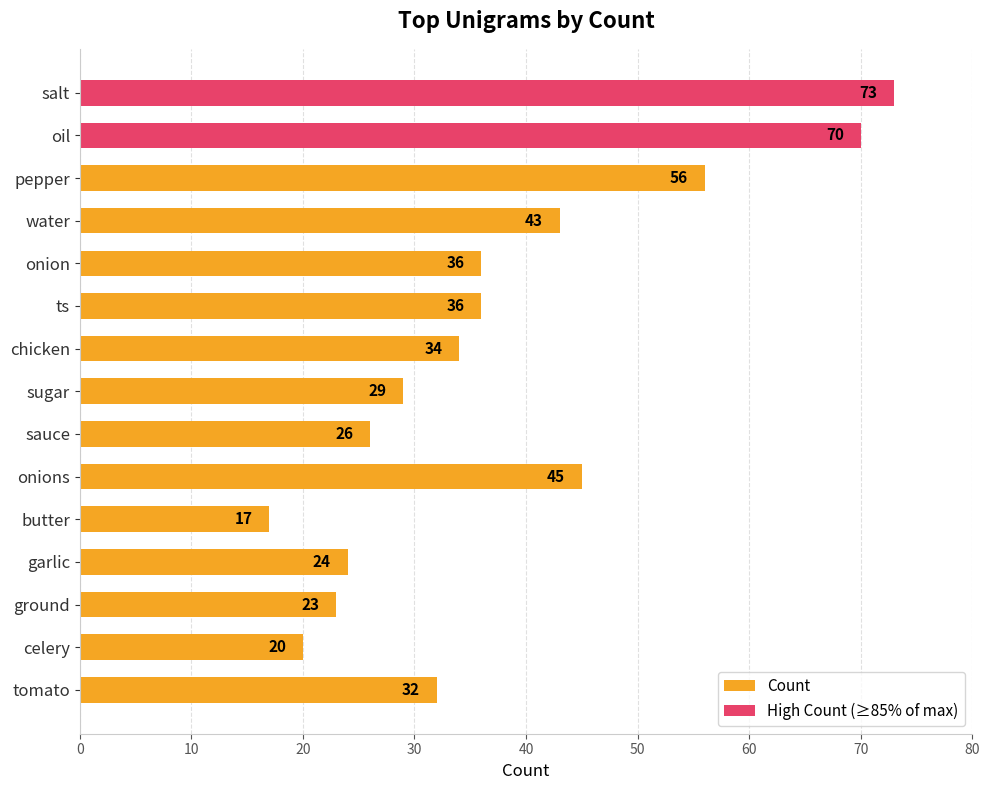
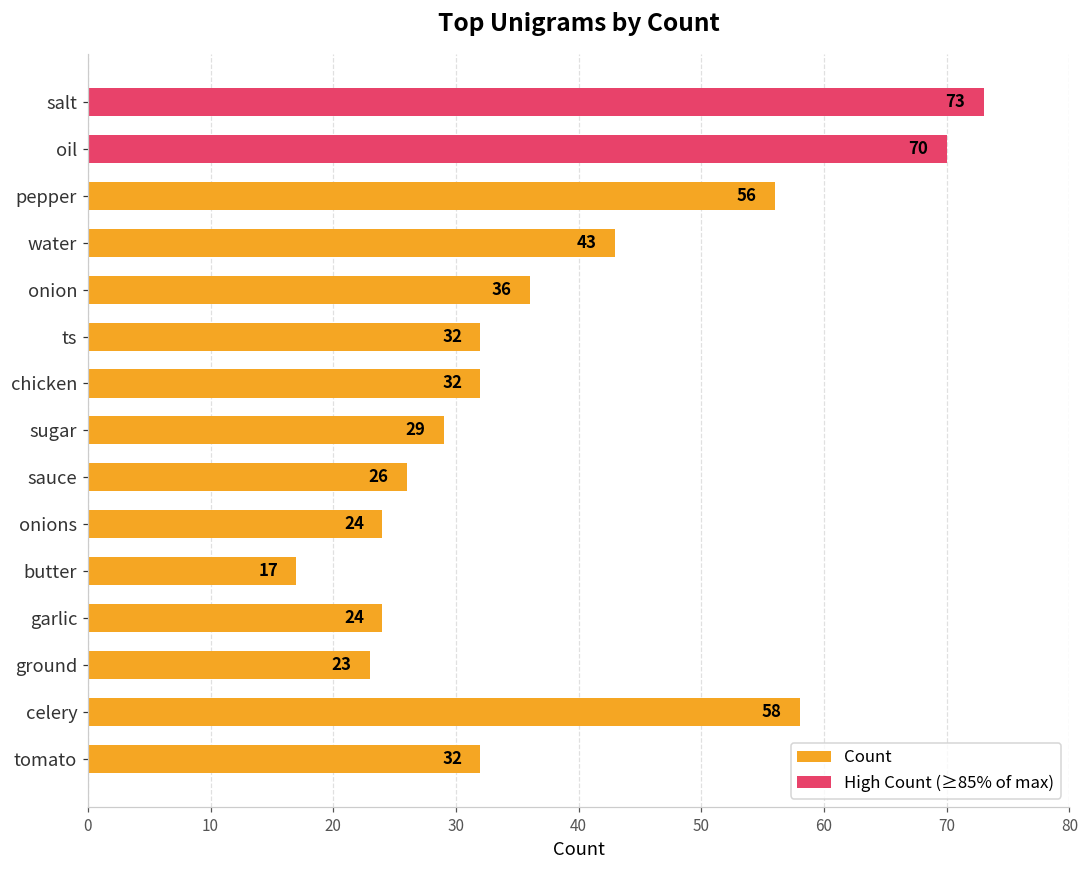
  {
    "salt": 73,
    "oil": 70,
    "pepper": 56,
    "water": 43,
    "onion": 36,
-   "ts": 36,
-   "chicken": 34,
+   "ts": 32,
+   "chicken": 32,
    "sugar": 29,
    "sauce": 26,
-   "onions": 45,
+   "onions": 24,
    "butter": 17,
    "garlic": 24,
    "ground": 23,
-   "celery": 20,
+   "celery": 58,
    "tomato": 32
  }
